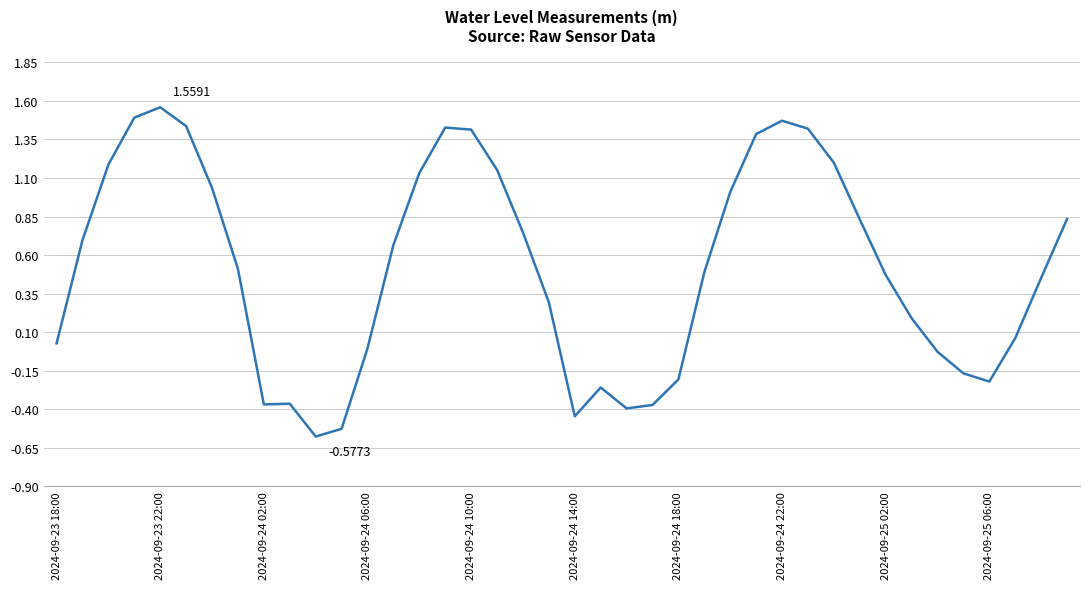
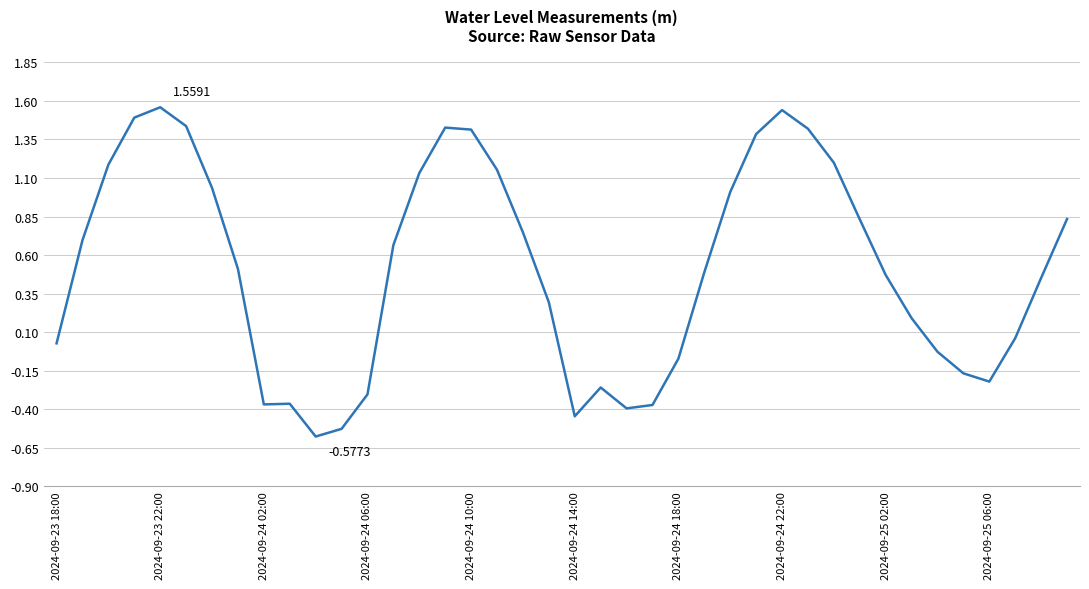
  {
    "2024-09-23 18:00": 0.03,
    "2024-09-24 02:00": -0.37,
-   "2024-09-24 06:00": -0.01,
+   "2024-09-24 06:00": -0.30,
    "2024-09-24 10:00": 1.41,
    "2024-09-24 14:00": -0.45,
-   "2024-09-24 18:00": -0.21,
-   "2024-09-24 22:00": 1.47,
+   "2024-09-24 18:00": -0.07,
+   "2024-09-24 22:00": 1.54,
    "2024-09-25 02:00": 0.47,
    "2024-09-25 06:00": -0.22
  }
